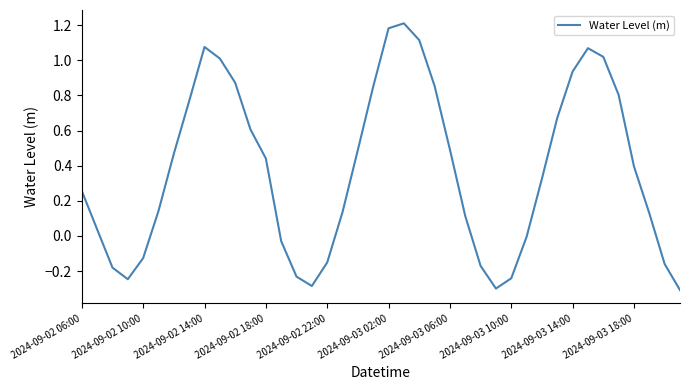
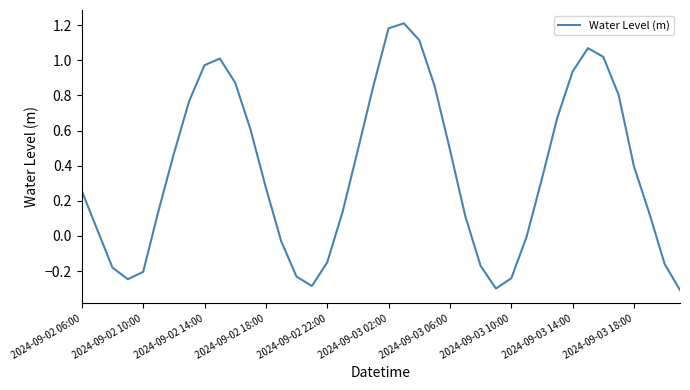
  {
    "2024-09-02 06:00": 0.26,
-   "2024-09-02 10:00": -0.13,
-   "2024-09-02 14:00": 1.08,
-   "2024-09-02 18:00": 0.44,
+   "2024-09-02 10:00": -0.20,
+   "2024-09-02 14:00": 0.97,
+   "2024-09-02 18:00": 0.28,
    "2024-09-02 22:00": -0.15,
    "2024-09-03 02:00": 1.18,
    "2024-09-03 06:00": 0.49,
    "2024-09-03 10:00": -0.24,
    "2024-09-03 14:00": 0.94,
    "2024-09-03 18:00": 0.40
  }
